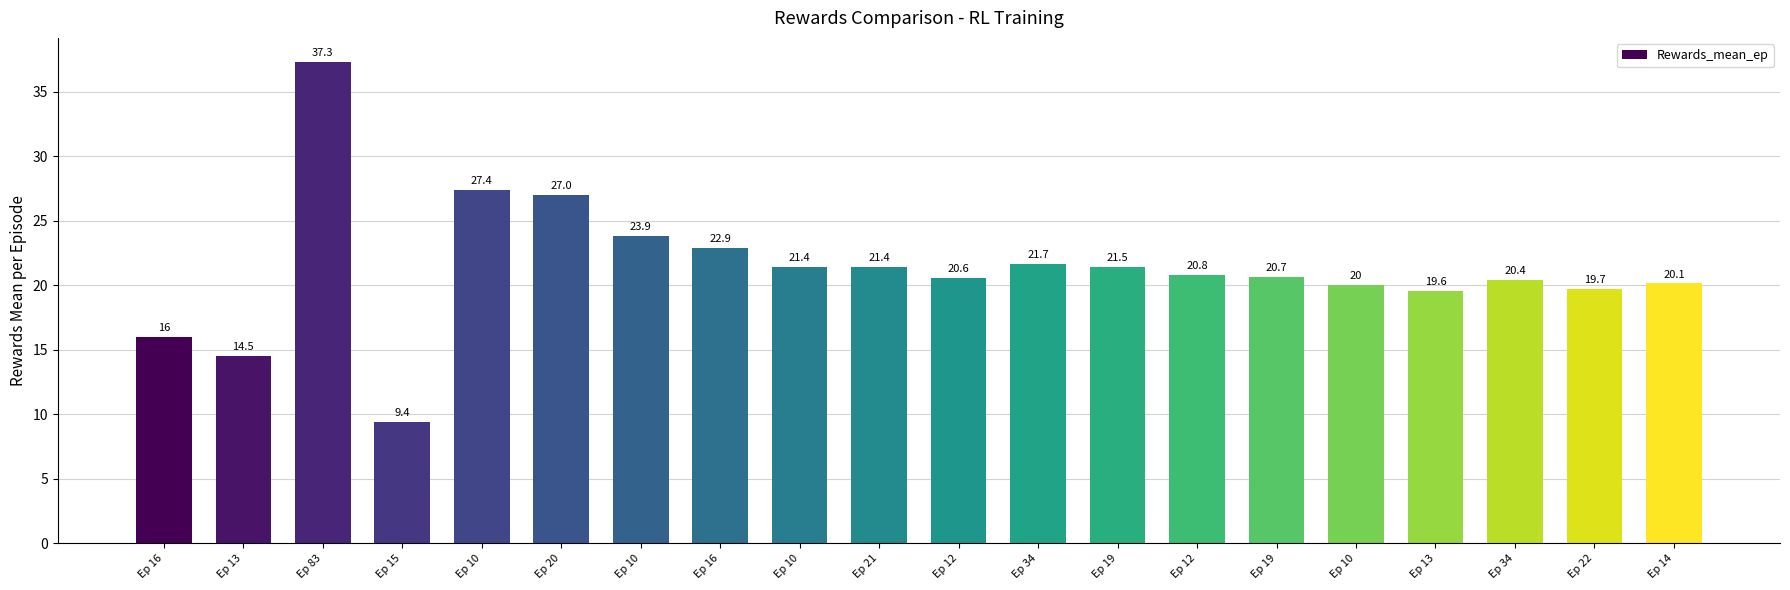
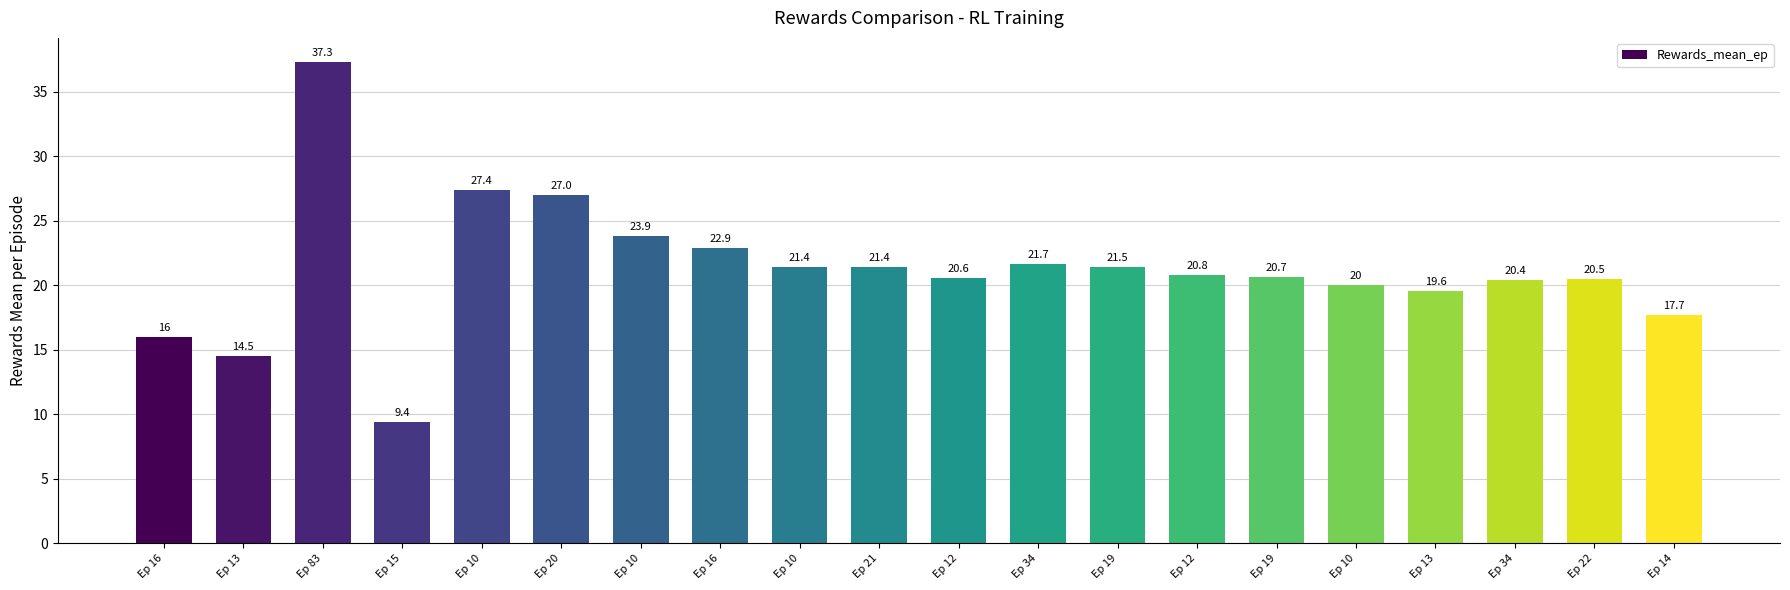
  {
    "Ep 83": 37.3,
    "Ep 15": 9.4,
    "Ep 20": 27.0,
    "Ep 21": 21.4,
-   "Ep 22": 19.7,
-   "Ep 14": 20.1
+   "Ep 22": 20.5,
+   "Ep 14": 17.7
  }
